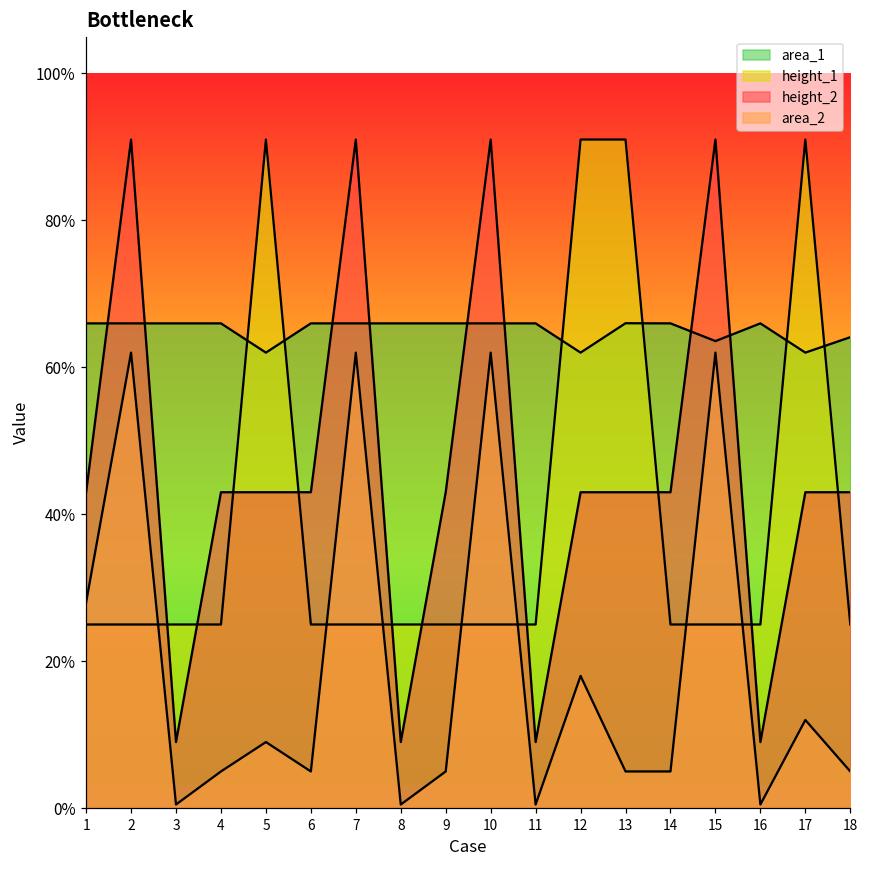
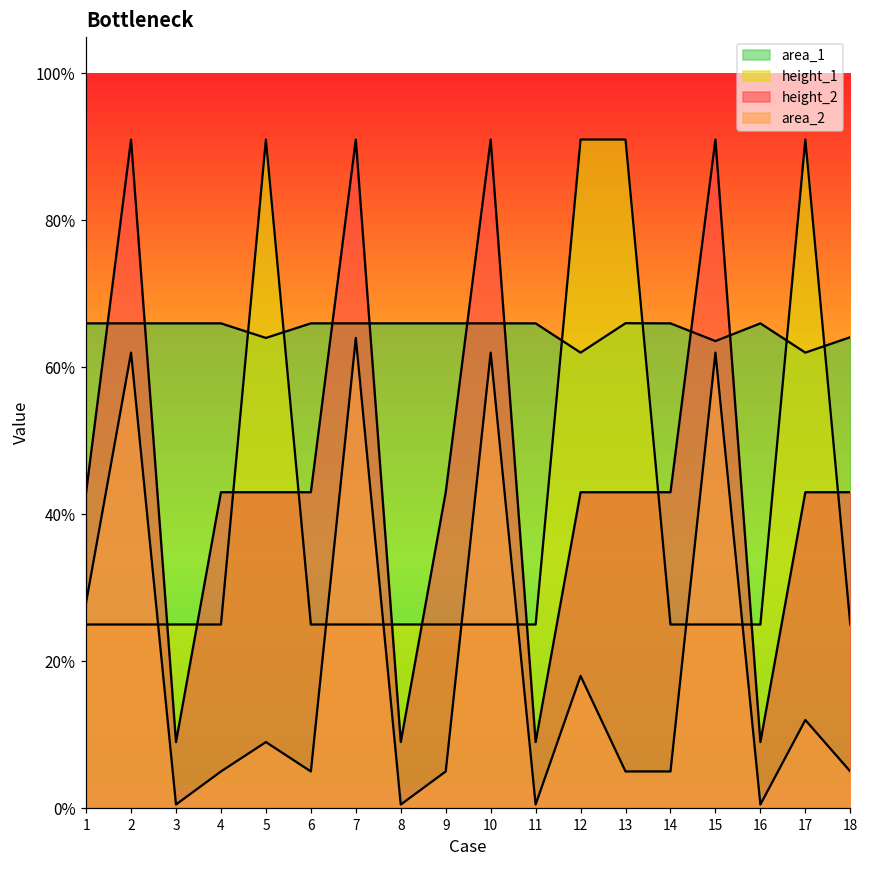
  {
    "area_1": {
      "1": "66%",
      "2": "66%",
      "3": "66%",
      "4": "66%",
-     "5": "62%",
+     "5": "64%",
      "6": "66%",
      "7": "66%",
      "8": "66%",
      "9": "66%",
      "10": "66%",
      "11": "66%",
      "12": "62%",
      "13": "66%",
      "14": "66%",
      "15": "64%",
      "16": "66%",
      "17": "62%",
      "18": "64%"
    },
    "height_1": {
      "1": "25%",
      "2": "25%",
      "3": "25%",
      "4": "25%",
      "5": "91%",
      "6": "25%",
      "7": "25%",
      "8": "25%",
      "9": "25%",
      "10": "25%",
      "11": "25%",
      "12": "91%",
      "13": "91%",
      "14": "25%",
      "15": "25%",
      "16": "25%",
      "17": "91%",
      "18": "25%"
    },
    "height_2": {
      "1": "43%",
      "2": "91%",
      "3": "9%",
      "4": "43%",
      "5": "43%",
      "6": "43%",
      "7": "91%",
      "8": "9%",
      "9": "43%",
      "10": "91%",
      "11": "9%",
      "12": "43%",
      "13": "43%",
      "14": "43%",
      "15": "91%",
      "16": "9%",
      "17": "43%",
      "18": "43%"
    },
    "area_2": {
      "1": "28%",
      "2": "62%",
      "4": "5%",
      "5": "9%",
      "6": "5%",
-     "7": "62%",
+     "7": "64%",
      "9": "5%",
      "10": "62%",
      "12": "18%",
      "13": "5%",
      "14": "5%",
      "15": "62%",
      "17": "12%",
      "18": "5%"
    }
  }
